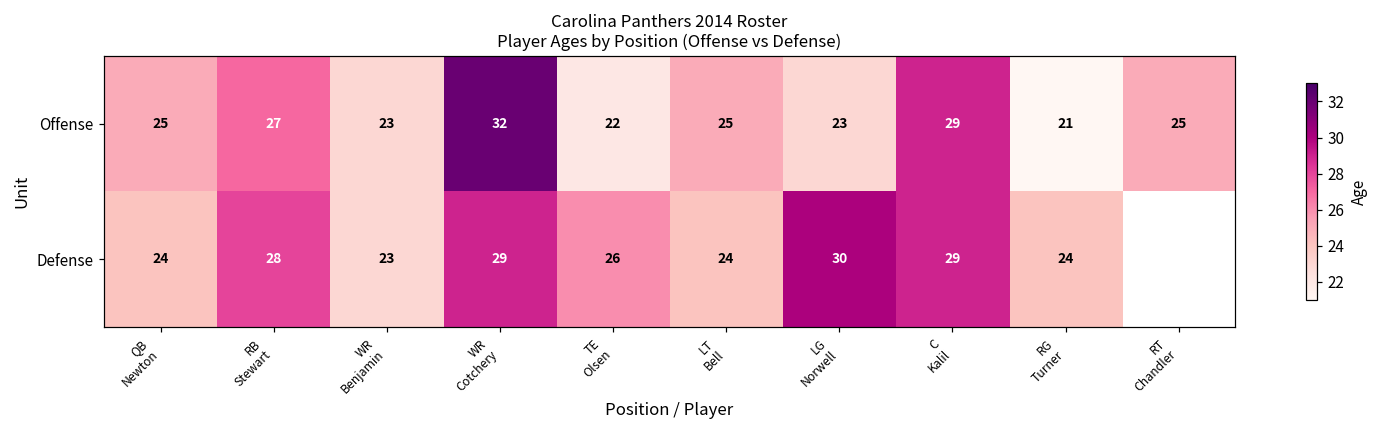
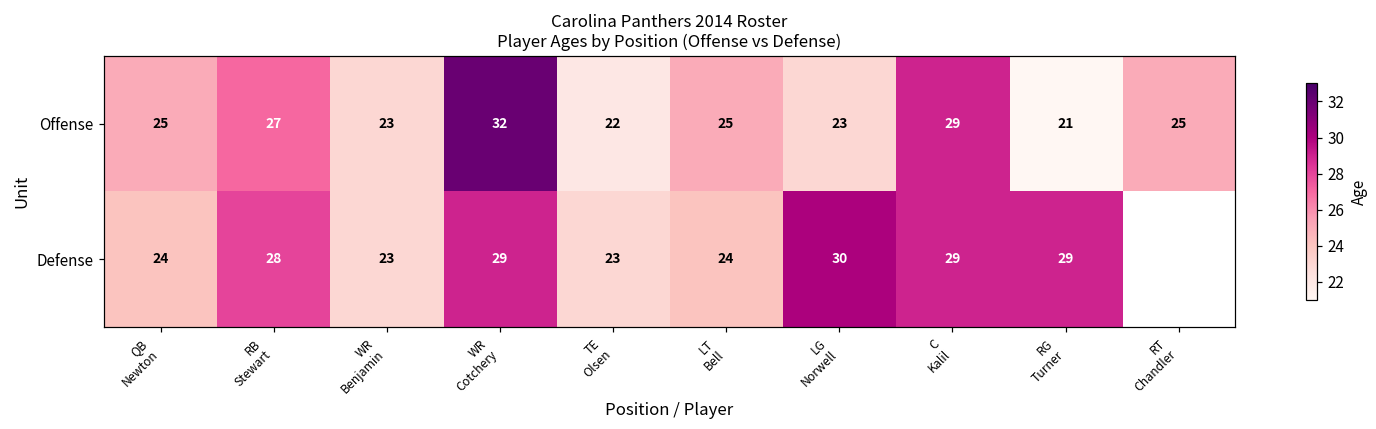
  {
    "Offense": {
      "QB Newton": 25,
      "RB Stewart": 27,
      "WR Benjamin": 23,
      "WR Cotchery": 32,
      "TE Olsen": 22,
      "LT Bell": 25,
      "LG Norwell": 23,
      "C Kalil": 29,
      "RG Turner": 21,
      "RT Chandler": 25
    },
    "Defense": {
      "QB Newton": 24,
      "RB Stewart": 28,
      "WR Benjamin": 23,
      "WR Cotchery": 29,
-     "TE Olsen": 26,
+     "TE Olsen": 23,
      "LT Bell": 24,
      "LG Norwell": 30,
      "C Kalil": 29,
-     "RG Turner": 24
+     "RG Turner": 29
    }
  }
